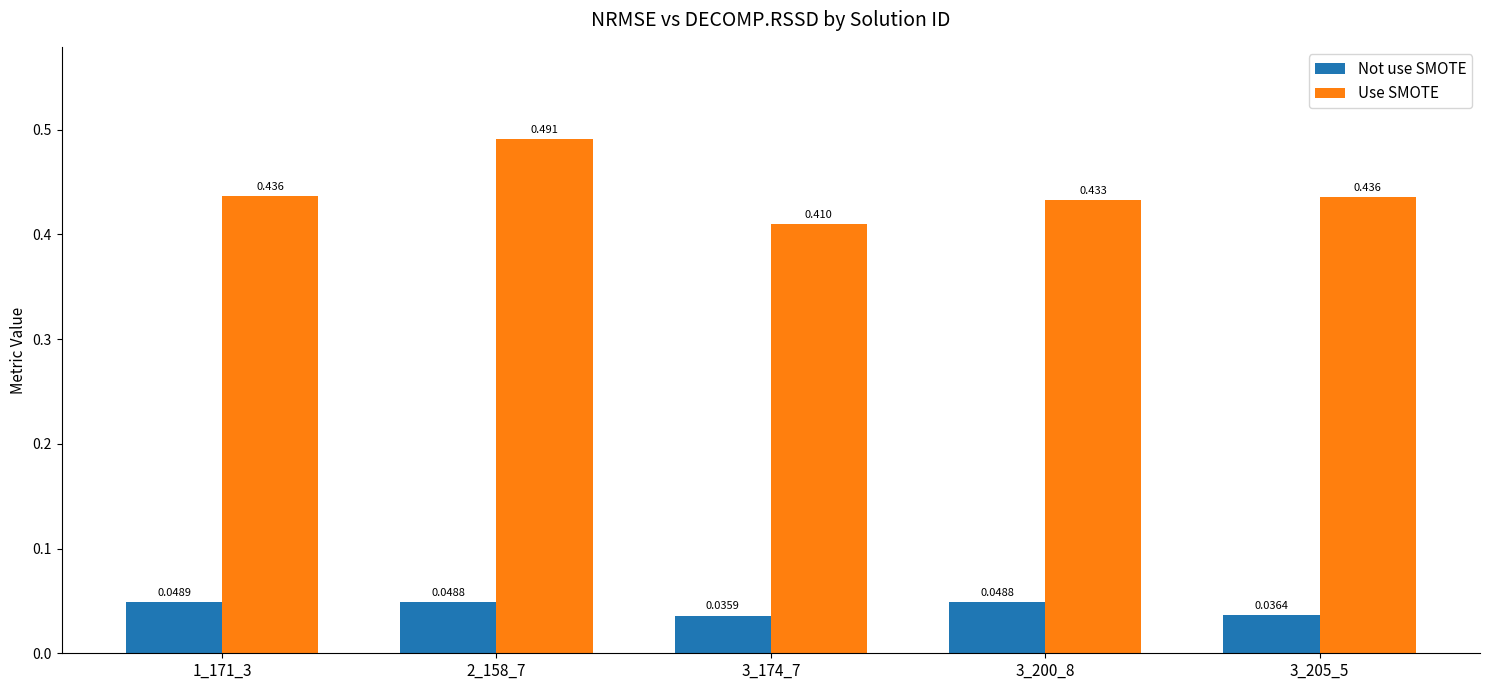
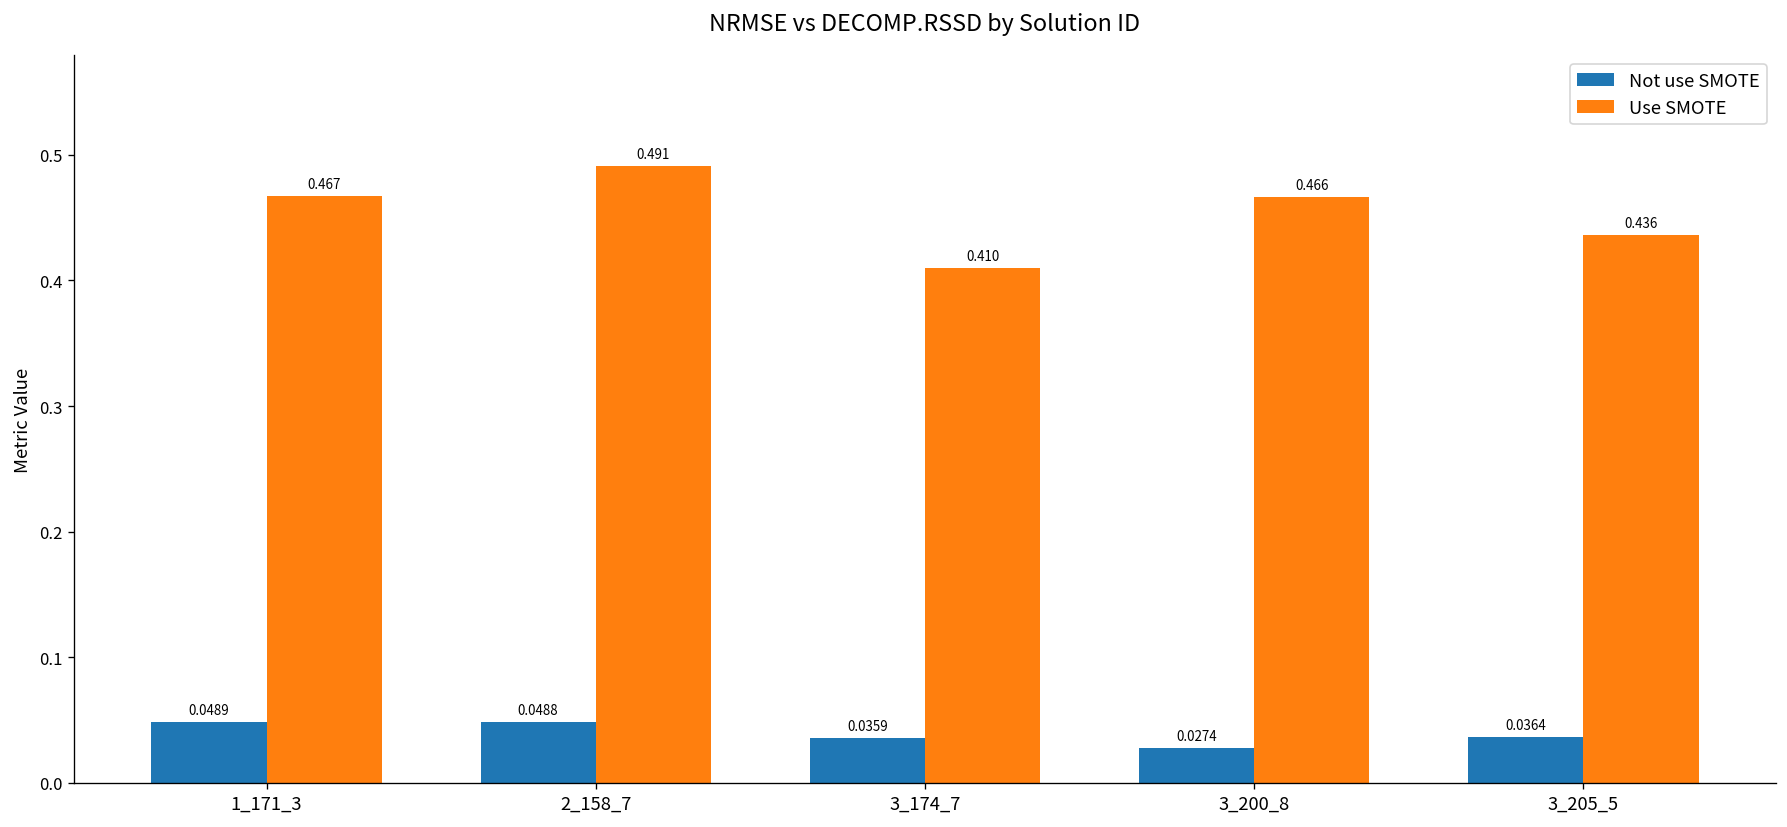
  {
    "Not use SMOTE": {
      "1_171_3": 0.0489,
      "2_158_7": 0.0488,
      "3_174_7": 0.0359,
-     "3_200_8": 0.0488,
+     "3_200_8": 0.0274,
      "3_205_5": 0.0364
    },
    "Use SMOTE": {
-     "1_171_3": 0.436,
+     "1_171_3": 0.467,
      "2_158_7": 0.491,
      "3_174_7": 0.410,
-     "3_200_8": 0.433,
+     "3_200_8": 0.466,
      "3_205_5": 0.436
    }
  }
